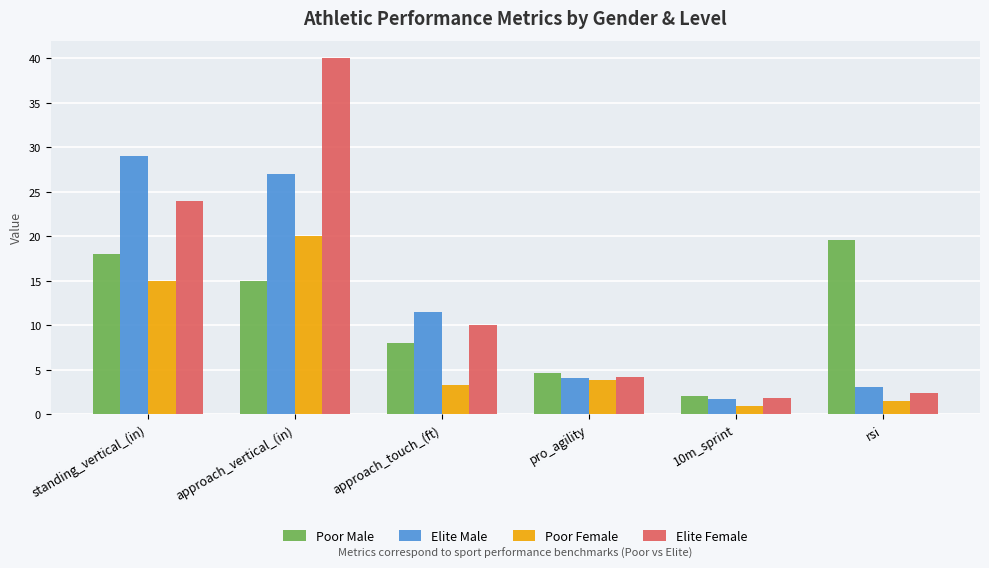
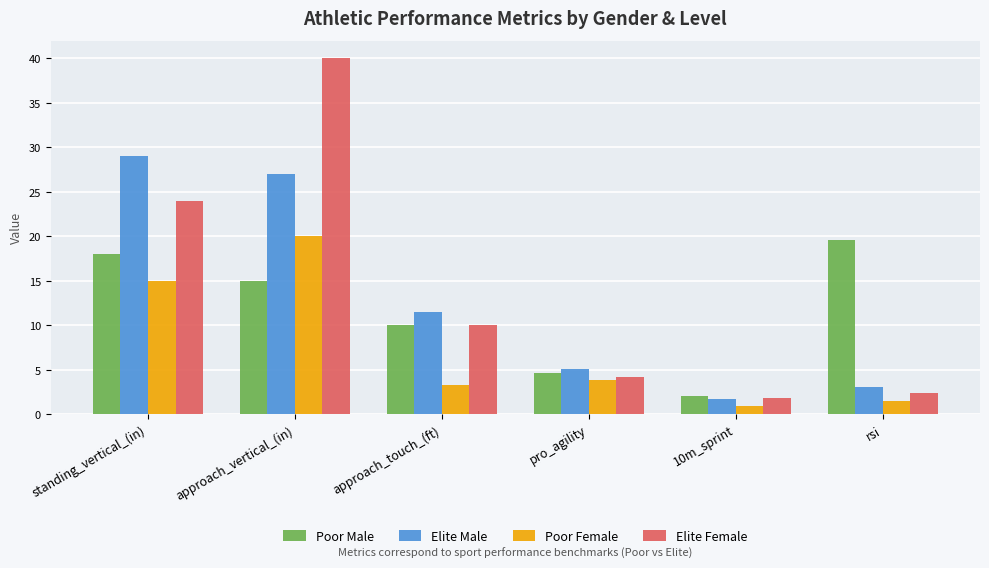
  {
    "Poor Male": {
      "standing_vertical_(in)": 18,
      "approach_vertical_(in)": 15,
-     "approach_touch_(ft)": 8,
+     "approach_touch_(ft)": 10,
      "pro_agility": 5,
      "10m_sprint": 2,
      "rsi": 20
    },
    "Elite Male": {
      "standing_vertical_(in)": 29,
      "approach_vertical_(in)": 27,
      "approach_touch_(ft)": 12,
-     "pro_agility": 4,
+     "pro_agility": 5,
      "10m_sprint": 2,
      "rsi": 3
    },
    "Poor Female": {
      "standing_vertical_(in)": 15,
      "approach_vertical_(in)": 20,
      "approach_touch_(ft)": 3,
      "pro_agility": 4,
      "10m_sprint": 1,
      "rsi": 2
    },
    "Elite Female": {
      "standing_vertical_(in)": 24,
      "approach_vertical_(in)": 40,
      "approach_touch_(ft)": 10,
      "pro_agility": 4,
      "10m_sprint": 2,
      "rsi": 2
    }
  }
